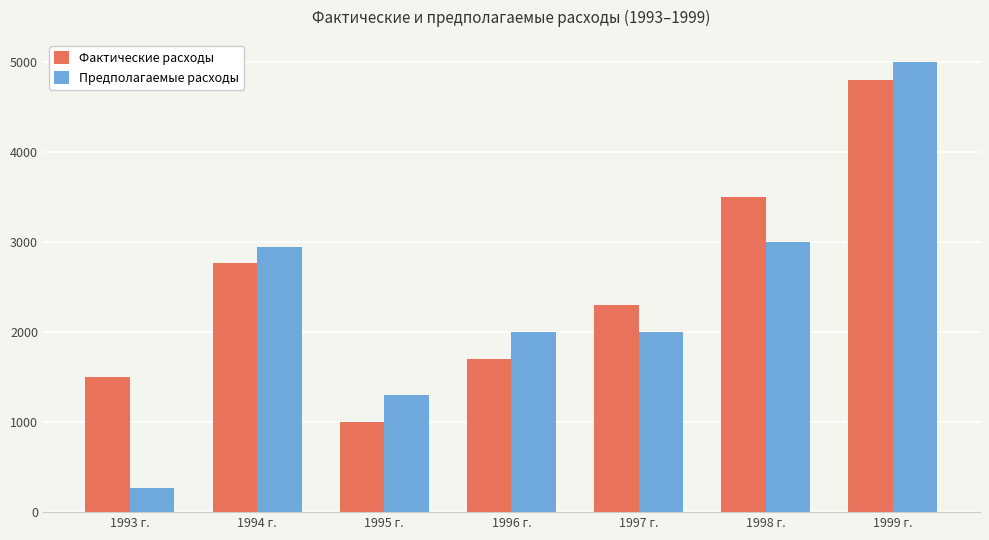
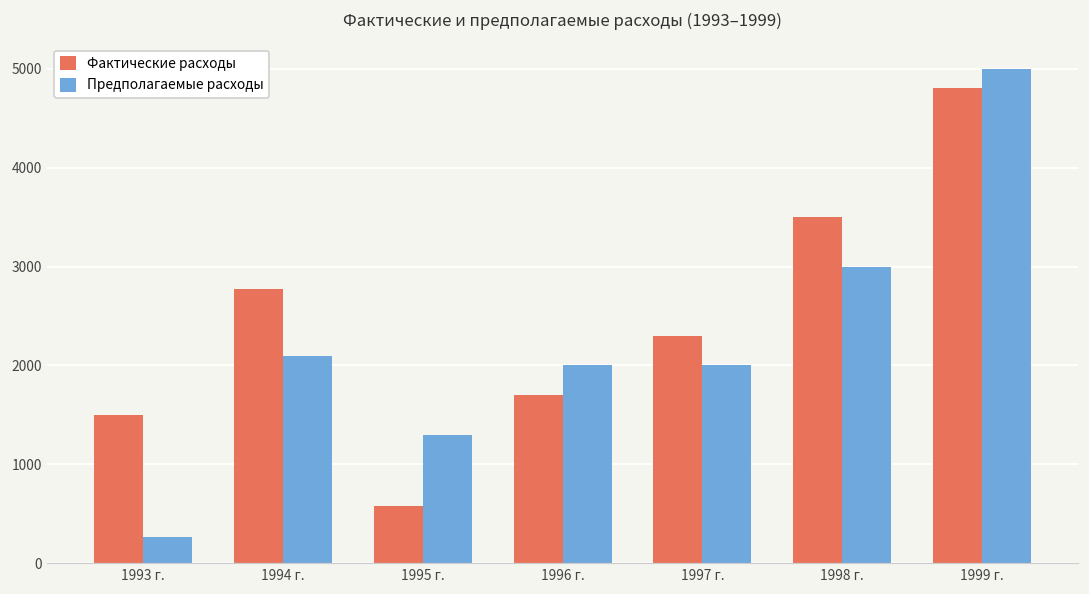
  {
    "Фактические расходы": {
      "1993 г.": 1500,
      "1994 г.": 2800,
-     "1995 г.": 1000,
+     "1995 г.": 600,
      "1996 г.": 1700,
      "1997 г.": 2300,
      "1998 г.": 3500,
      "1999 г.": 4800
    },
    "Предполагаемые расходы": {
      "1993 г.": 300,
-     "1994 г.": 2900,
+     "1994 г.": 2100,
      "1995 г.": 1300,
      "1996 г.": 2000,
      "1997 г.": 2000,
      "1998 г.": 3000,
      "1999 г.": 5000
    }
  }
